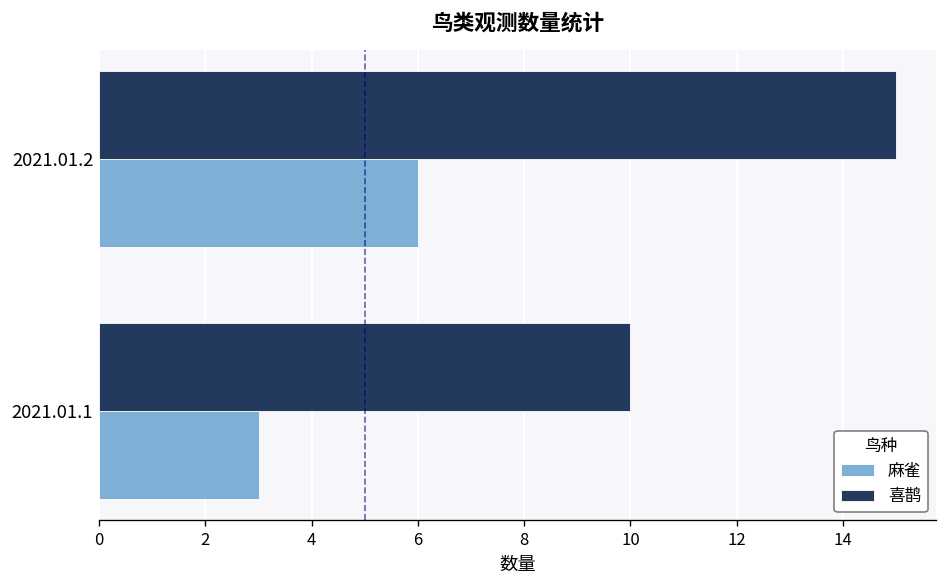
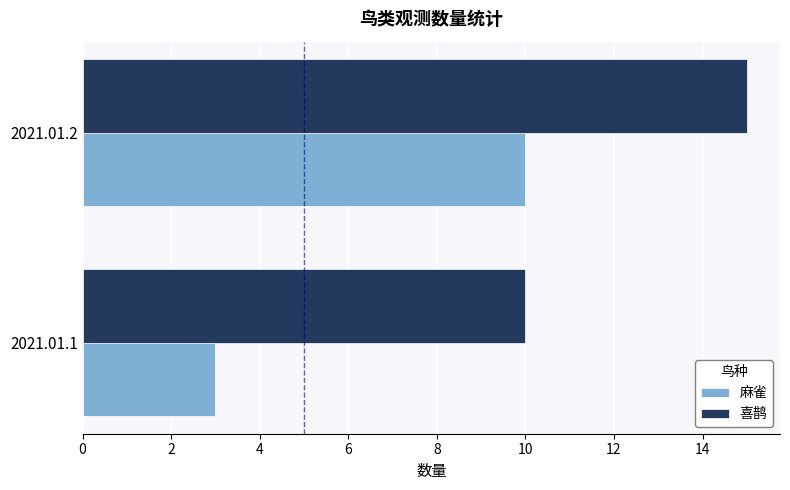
  {
    "麻雀": {
-     "2021.01.2": 6,
+     "2021.01.2": 10,
      "2021.01.1": 3
    },
    "喜鹊": {
      "2021.01.2": 15,
      "2021.01.1": 10
    }
  }
